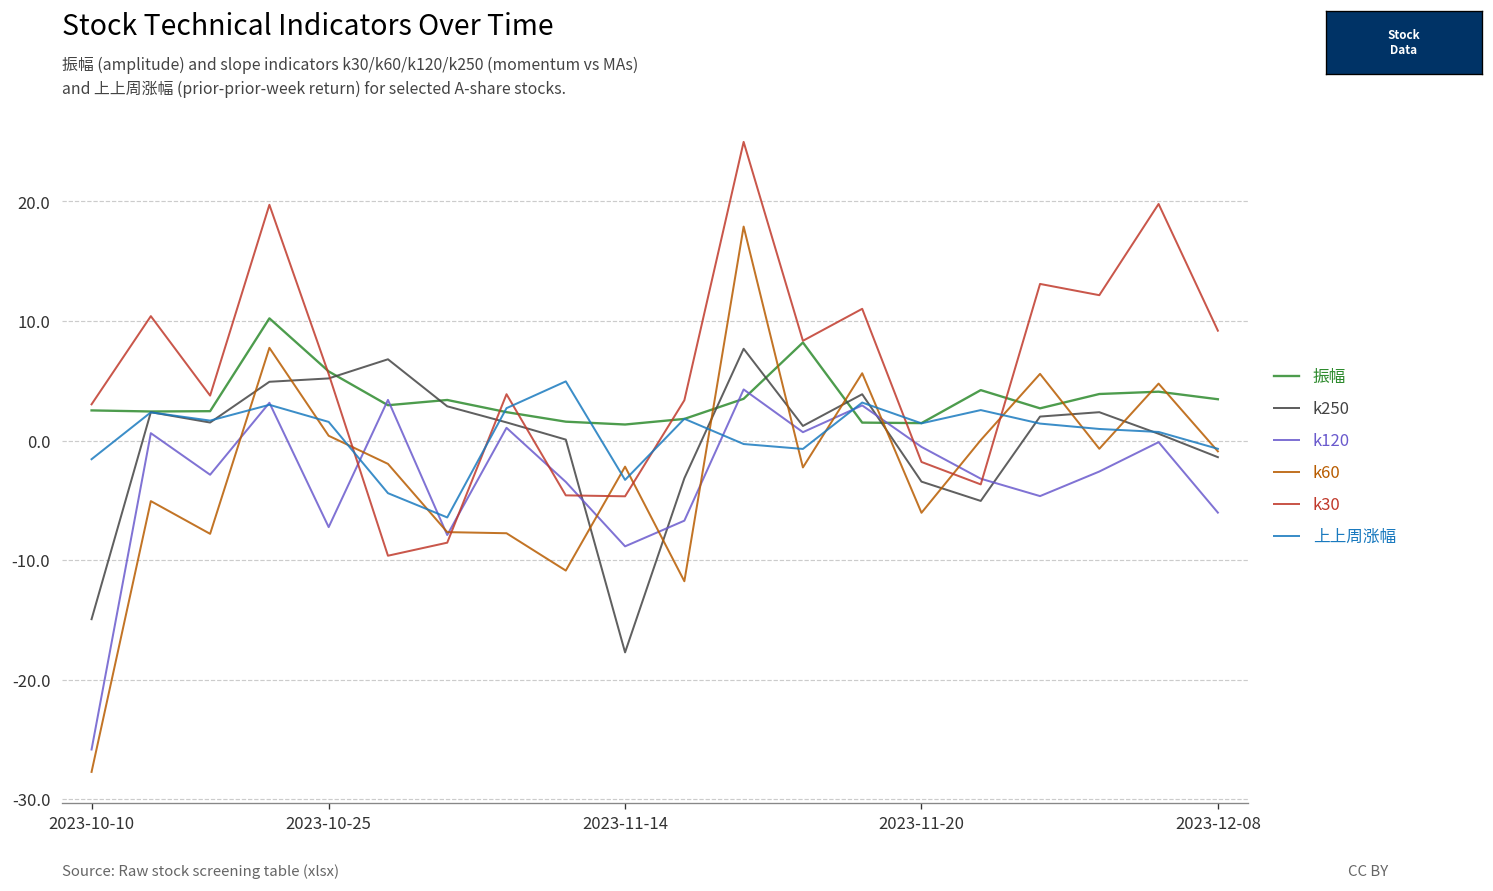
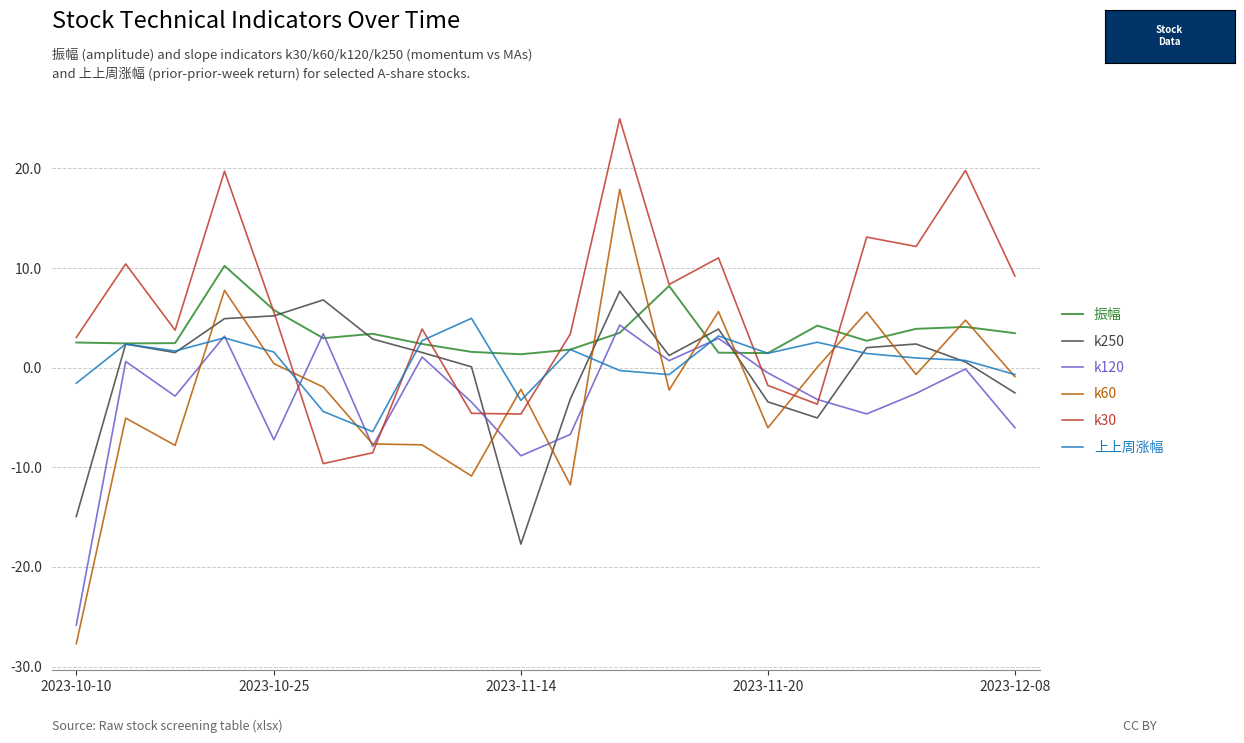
  {
    "振幅": {
      "2023-12-08": 3
    },
    "k250": {
-     "2023-12-08": -1
+     "2023-12-08": -3
    },
    "k120": {
      "2023-12-08": -6
    }
  }
